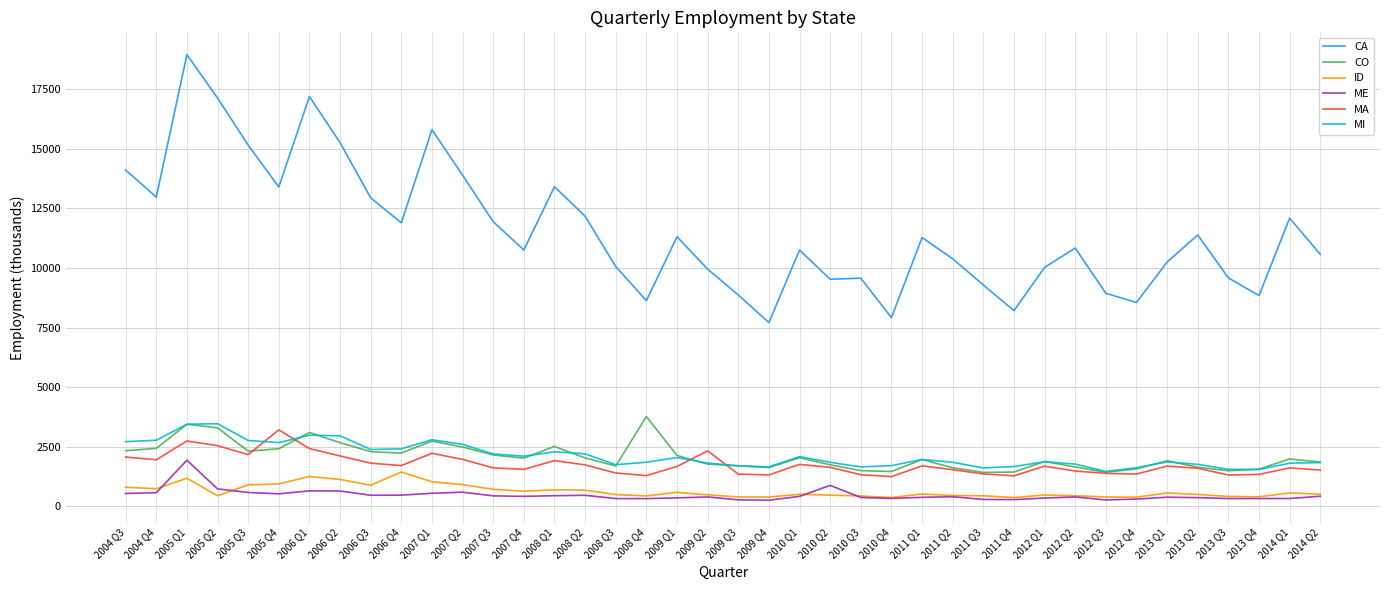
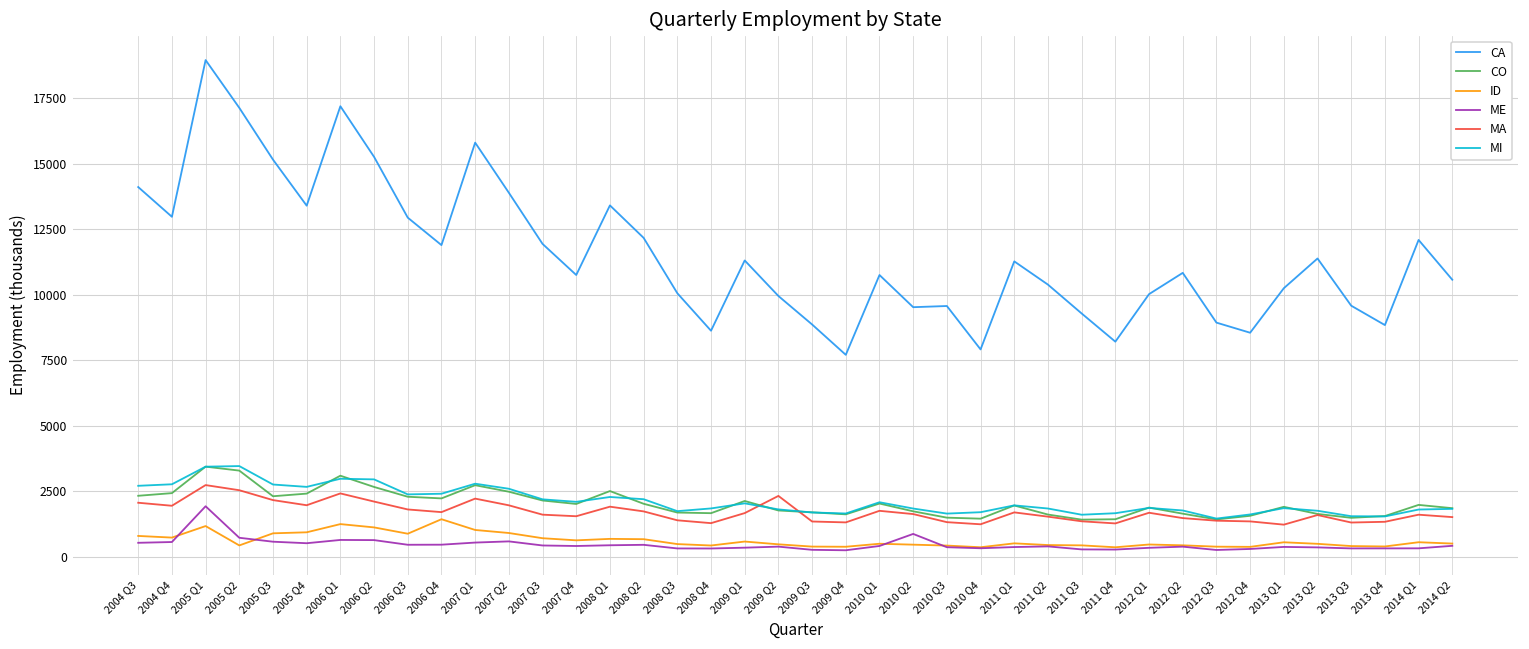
  {
    "CO": {
      "2004 Q3": 2300,
      "2004 Q4": 2400,
      "2005 Q2": 3300,
      "2005 Q3": 2300,
      "2005 Q4": 2400,
      "2006 Q1": 3100,
      "2006 Q2": 2700,
      "2006 Q4": 2200,
      "2007 Q2": 2500,
      "2008 Q1": 2500,
      "2008 Q2": 2000,
-     "2008 Q4": 3800,
+     "2008 Q4": 1700,
      "2010 Q3": 1500,
      "2010 Q4": 1500,
      "2011 Q4": 1400,
      "2012 Q2": 1600,
      "2014 Q1": 2000
    },
    "ID": {
      "2004 Q3": 800,
      "2004 Q4": 700,
      "2005 Q1": 1200,
      "2005 Q2": 400,
      "2005 Q3": 900,
      "2005 Q4": 900,
      "2006 Q1": 1200,
      "2006 Q2": 1100,
      "2006 Q3": 900,
      "2006 Q4": 1400,
      "2007 Q1": 1000,
      "2007 Q2": 900,
      "2007 Q3": 700,
      "2007 Q4": 600,
      "2008 Q1": 700,
      "2008 Q2": 700,
      "2008 Q3": 500,
      "2008 Q4": 400,
      "2009 Q1": 600,
      "2009 Q3": 400,
      "2009 Q4": 400,
      "2010 Q2": 500,
      "2011 Q1": 500,
      "2011 Q3": 400,
      "2012 Q1": 500,
      "2012 Q3": 400,
      "2013 Q1": 600,
      "2013 Q2": 500,
      "2014 Q1": 600
    },
    "ME": {
      "2004 Q3": 500,
      "2004 Q4": 600,
      "2005 Q1": 1900,
      "2005 Q2": 700,
      "2005 Q3": 600,
      "2005 Q4": 500,
      "2006 Q1": 600,
      "2006 Q2": 600,
      "2006 Q3": 500,
      "2006 Q4": 500,
      "2007 Q1": 500,
      "2007 Q2": 600,
      "2007 Q3": 400,
      "2007 Q4": 400,
      "2008 Q1": 400,
      "2008 Q2": 500,
      "2008 Q3": 300,
      "2008 Q4": 300,
      "2009 Q1": 300,
      "2009 Q3": 300,
      "2009 Q4": 200,
      "2010 Q2": 900,
      "2011 Q1": 400,
      "2011 Q3": 300,
      "2012 Q1": 300,
      "2012 Q3": 300,
      "2013 Q1": 400,
      "2013 Q2": 400,
      "2014 Q1": 300
    },
    "MA": {
      "2004 Q3": 2100,
      "2004 Q4": 1900,
      "2005 Q1": 2700,
      "2005 Q2": 2500,
      "2005 Q3": 2200,
-     "2005 Q4": 3200,
+     "2005 Q4": 2000,
      "2006 Q1": 2400,
      "2006 Q2": 2100,
      "2006 Q3": 1800,
      "2006 Q4": 1700,
      "2007 Q1": 2200,
      "2007 Q2": 2000,
      "2007 Q3": 1600,
      "2007 Q4": 1500,
      "2008 Q1": 1900,
      "2008 Q2": 1700,
      "2008 Q3": 1400,
      "2008 Q4": 1300,
      "2009 Q1": 1700,
      "2009 Q2": 2300,
      "2009 Q3": 1300,
      "2009 Q4": 1300,
      "2010 Q1": 1800,
      "2010 Q3": 1300,
      "2010 Q4": 1200,
      "2011 Q1": 1700,
      "2011 Q4": 1300,
      "2012 Q1": 1700,
      "2012 Q2": 1500,
      "2012 Q4": 1400,
-     "2013 Q1": 1700,
+     "2013 Q1": 1200,
      "2013 Q3": 1300,
      "2013 Q4": 1300,
      "2014 Q1": 1600,
      "2014 Q2": 1500
    }
  }
